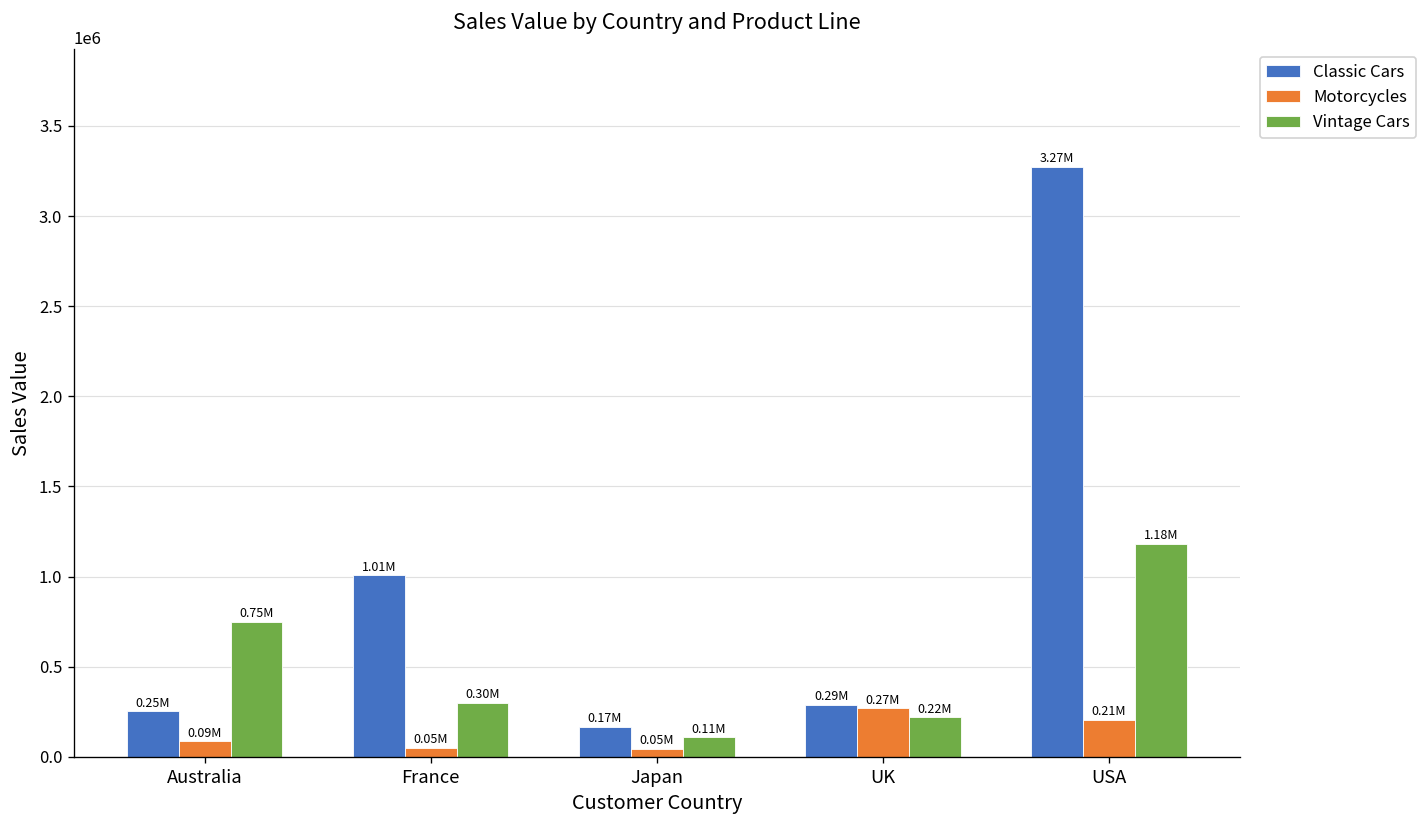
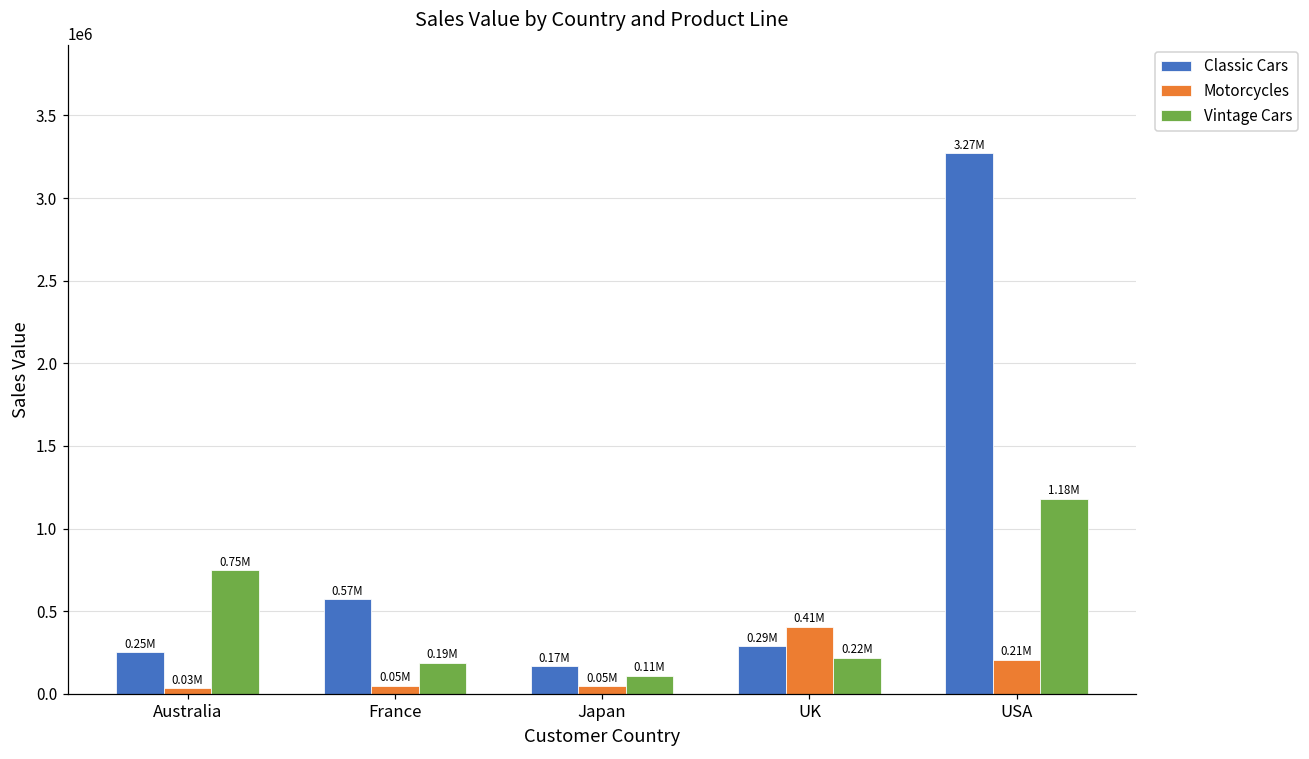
  {
    "Classic Cars": {
      "Australia": "0.25M",
-     "France": "1.01M",
+     "France": "0.57M",
      "Japan": "0.17M",
      "UK": "0.29M",
      "USA": "3.27M"
    },
    "Motorcycles": {
-     "Australia": "0.09M",
+     "Australia": "0.03M",
      "France": "0.05M",
      "Japan": "0.05M",
-     "UK": "0.27M",
+     "UK": "0.41M",
      "USA": "0.21M"
    },
    "Vintage Cars": {
      "Australia": "0.75M",
-     "France": "0.30M",
+     "France": "0.19M",
      "Japan": "0.11M",
      "UK": "0.22M",
      "USA": "1.18M"
    }
  }
